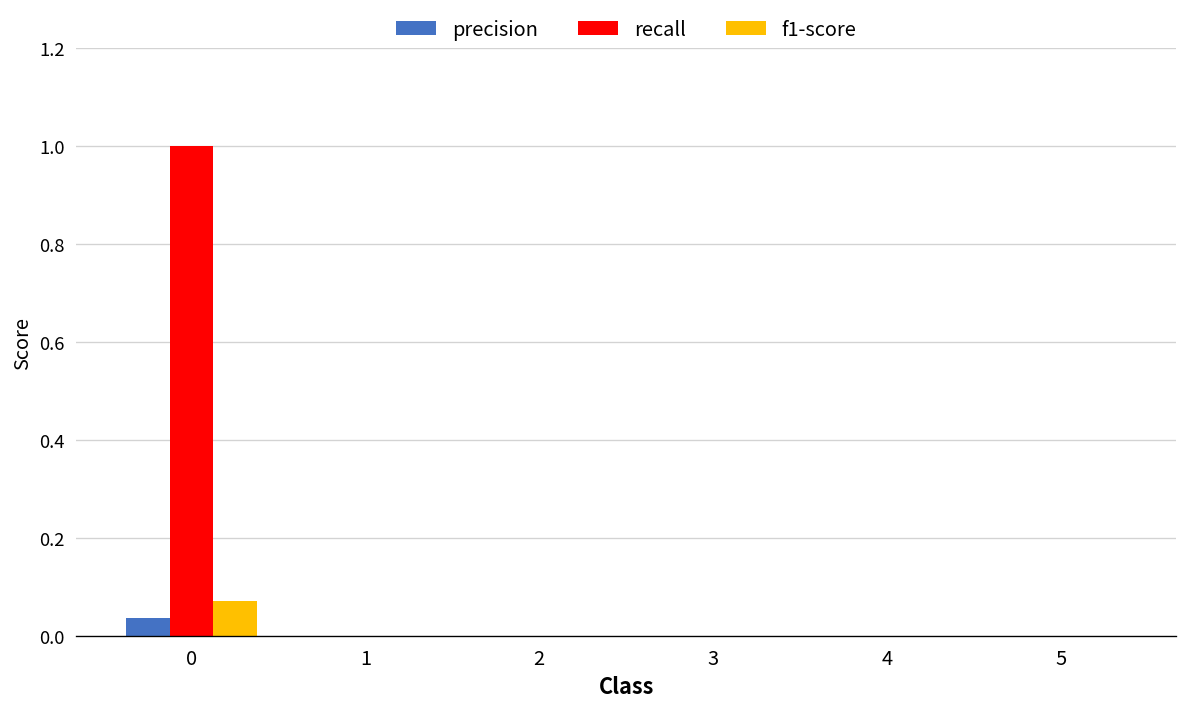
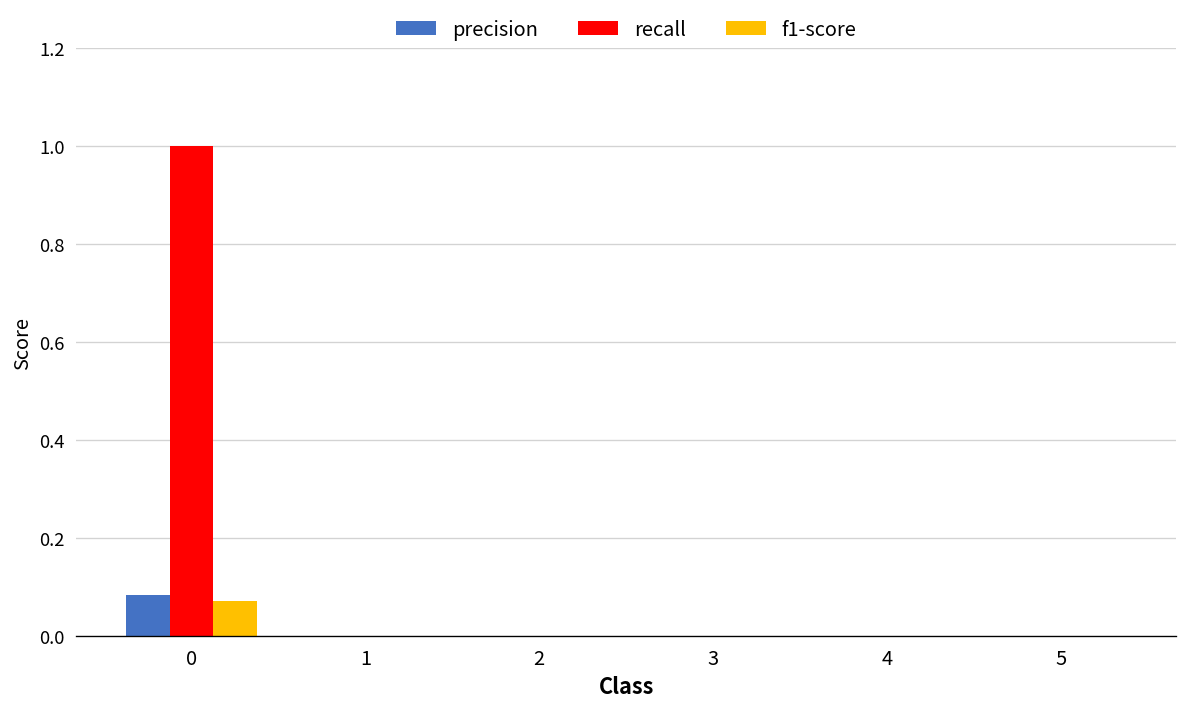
  {
    "precision": {
-     "0": 0.04,
+     "0": 0.08,
      "1": 0.00,
      "2": 0.00,
      "3": 0.00,
      "4": 0.00,
      "5": 0.00
    },
    "recall": {
      "0": 1.00,
      "1": 0.00,
      "2": 0.00,
      "3": 0.00,
      "4": 0.00,
      "5": 0.00
    },
    "f1-score": {
      "0": 0.07,
      "1": 0.00,
      "2": 0.00,
      "3": 0.00,
      "4": 0.00,
      "5": 0.00
    }
  }
